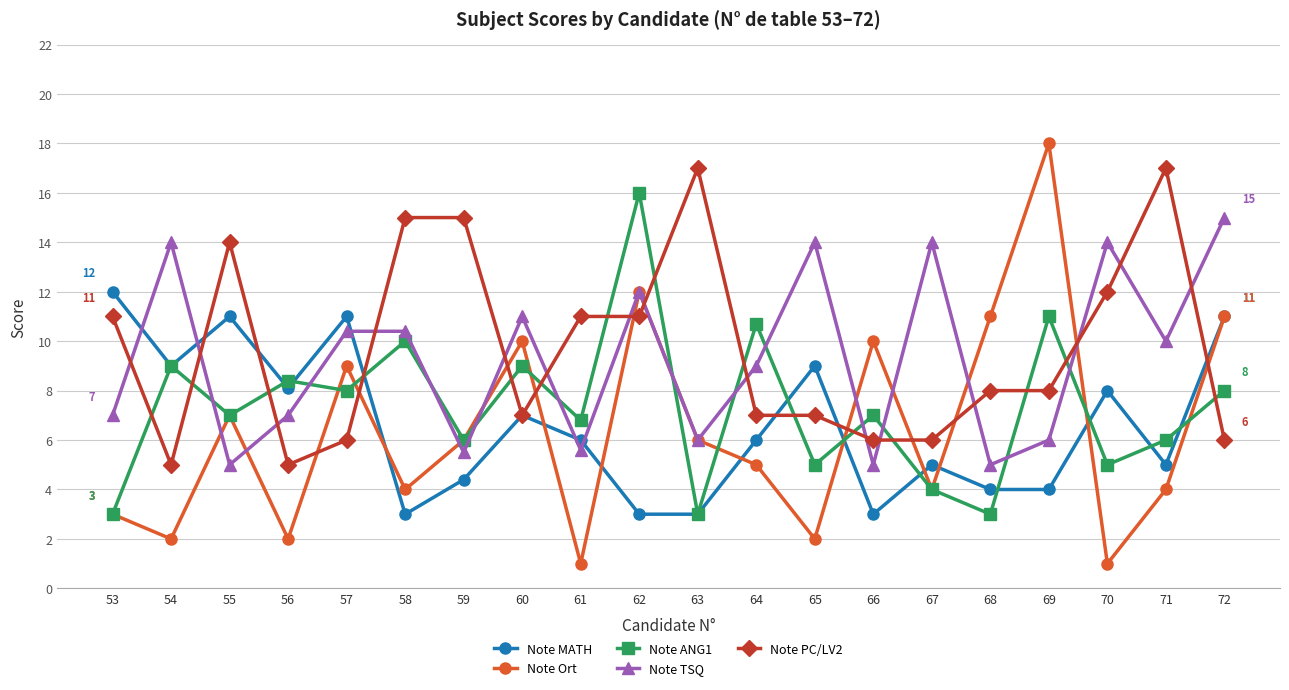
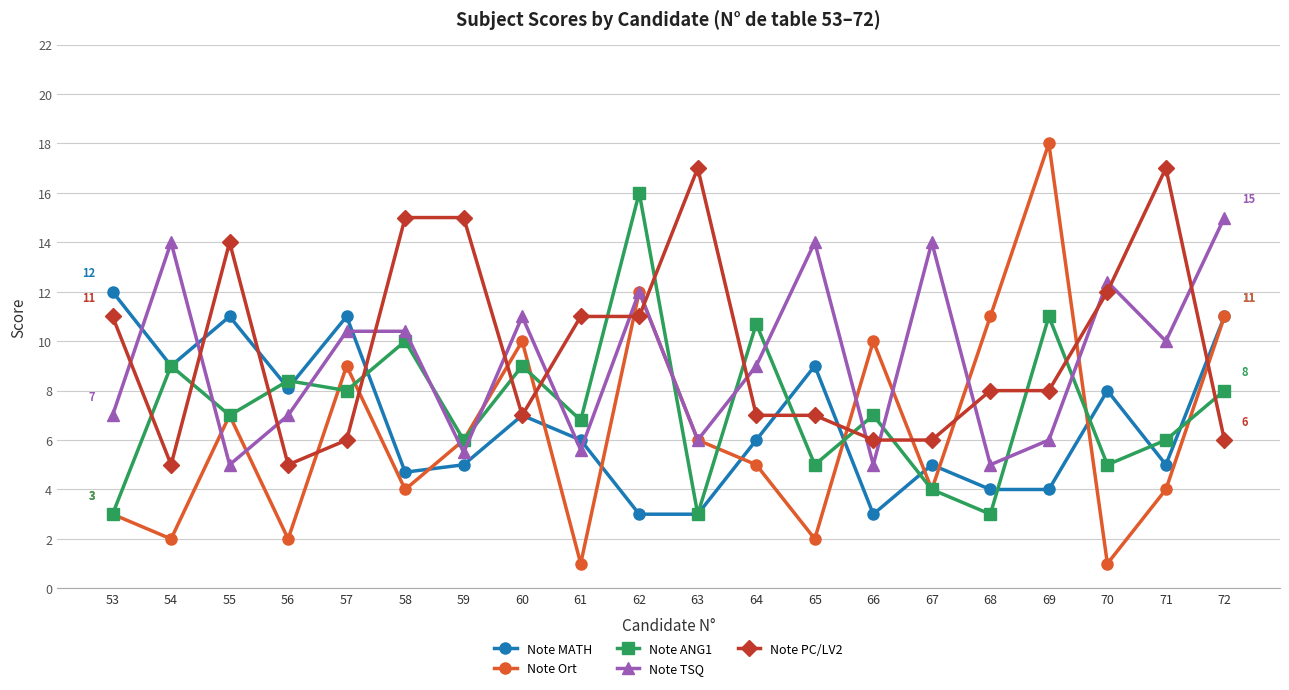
  {
    "Note MATH": {
      "55": 11.0,
      "56": 8.1,
      "57": 11.0,
-     "58": 3.0,
-     "59": 4.4,
+     "58": 4.7,
+     "59": 5.0,
      "61": 6.0,
      "62": 3.0,
      "64": 6.0,
      "65": 9.0,
      "66": 3.0,
      "67": 5.0,
      "68": 4.0,
      "69": 4.0,
      "70": 8.0,
      "71": 5.0
    },
    "Note ANG1": {
      "72": 8
    },
    "Note TSQ": {
      "54": 14.0,
      "55": 5.0,
      "56": 7.0,
      "57": 10.4,
      "58": 10.4,
      "59": 5.5,
      "60": 11.0,
      "61": 5.6,
      "64": 9.0,
      "65": 14.0,
      "66": 5.0,
      "67": 14.0,
      "68": 5.0,
      "69": 6.0,
-     "70": 14.0,
+     "70": 12.4,
      "71": 10.0
    }
  }
